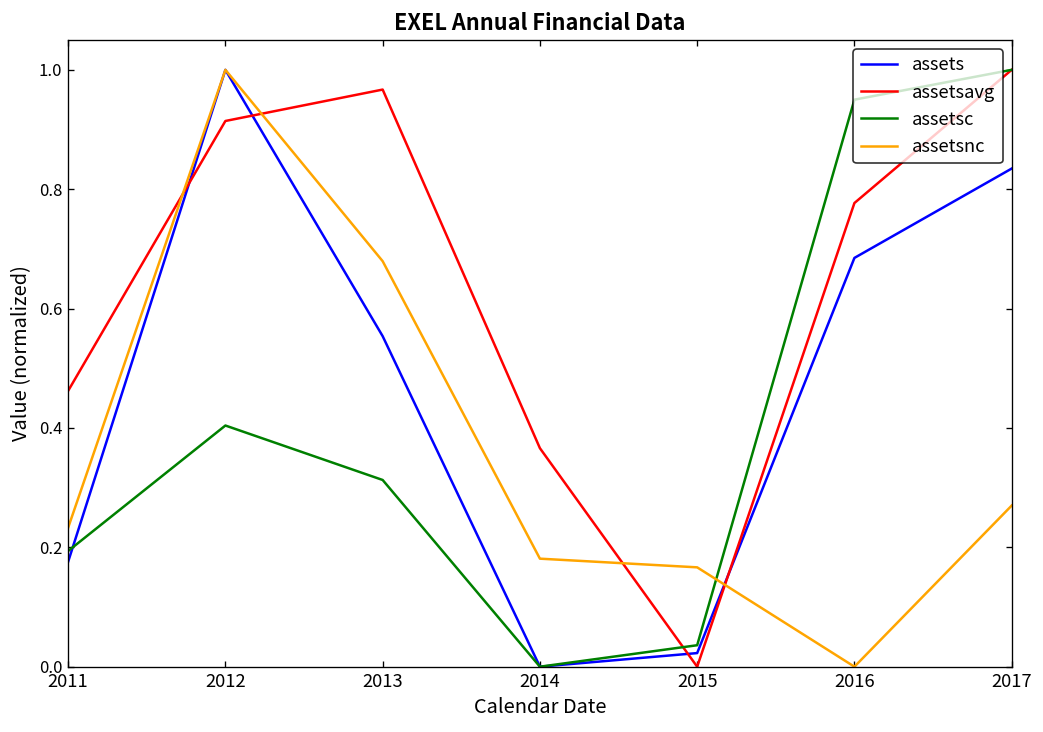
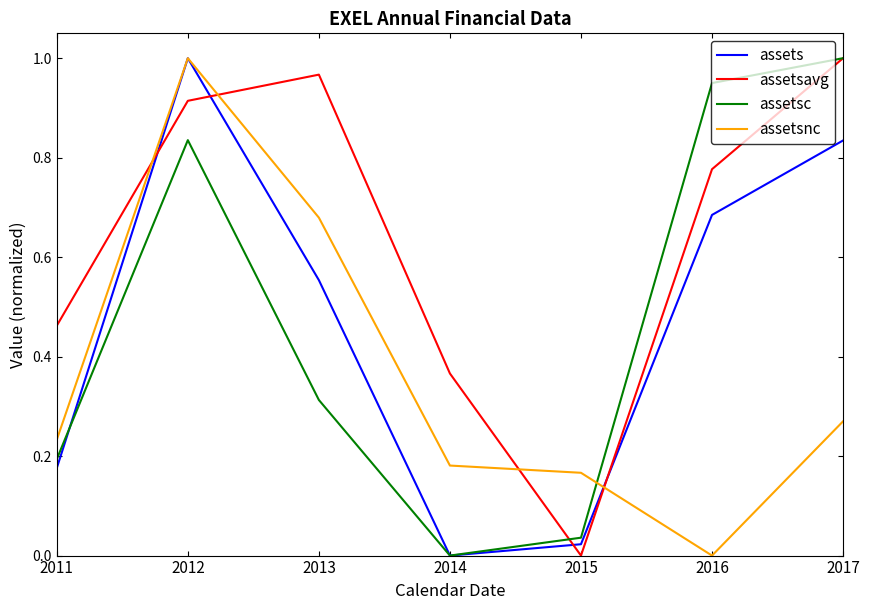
  {
    "assets": {
      "2011": 0.18,
      "2013": 0.55,
      "2015": 0.02,
      "2016": 0.68,
      "2017": 0.83
    },
    "assetsavg": {
      "2011": 0.46,
      "2012": 0.91,
      "2013": 0.97,
      "2014": 0.37,
      "2015": 0.00,
      "2016": 0.78
    },
    "assetsc": {
      "2011": 0.19,
-     "2012": 0.40,
+     "2012": 0.84,
      "2013": 0.31,
      "2015": 0.04
    },
    "assetsnc": {
      "2011": 0.23,
      "2013": 0.68,
      "2014": 0.18,
      "2015": 0.17,
      "2016": 0.00,
      "2017": 0.27
    }
  }
